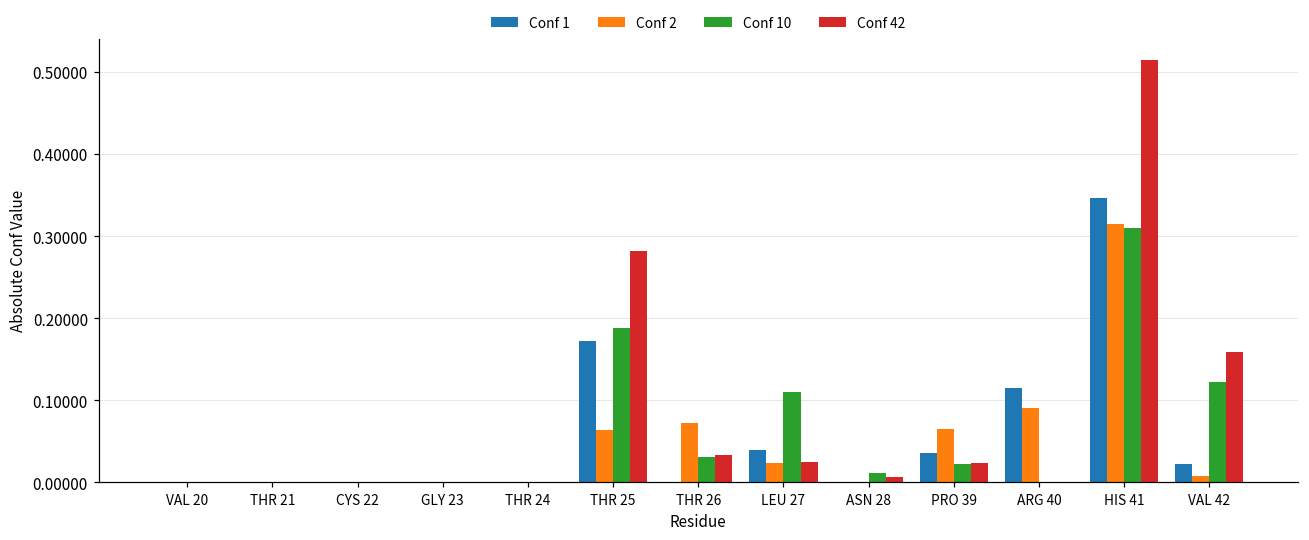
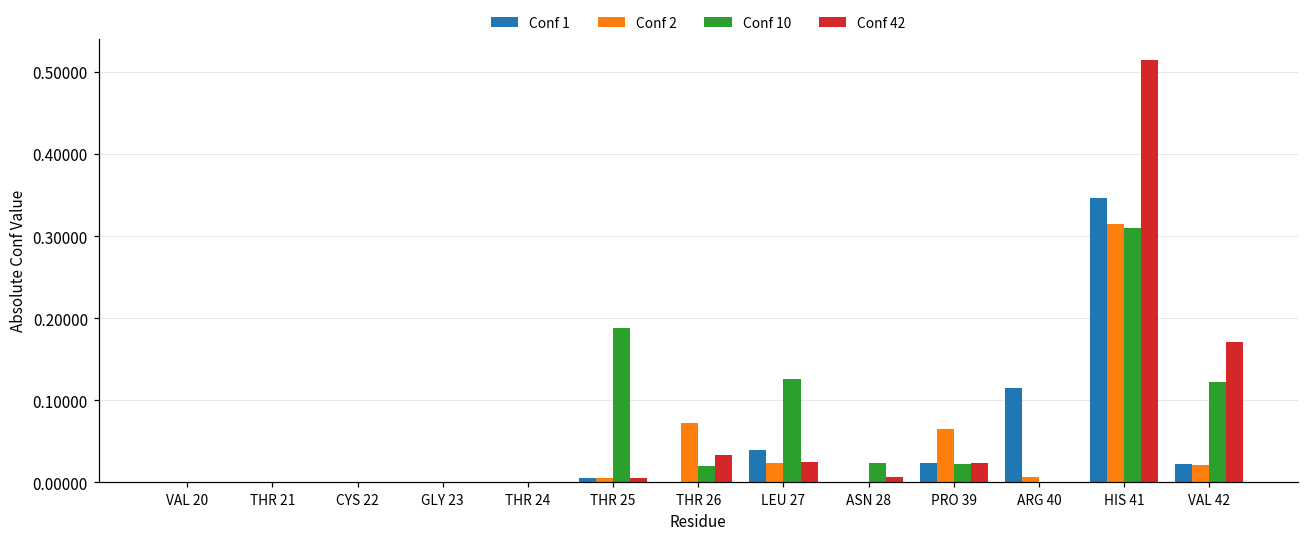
  {
    "Conf 1": {
      "VAL 20": 0.00,
      "THR 21": 0.00,
      "CYS 22": 0.00,
      "GLY 23": 0.00,
      "THR 24": 0.00,
-     "THR 25": 0.17,
+     "THR 25": 0.01,
      "THR 26": 0.00,
      "LEU 27": 0.04,
      "ASN 28": 0.00,
-     "PRO 39": 0.04,
+     "PRO 39": 0.02,
      "ARG 40": 0.12,
      "HIS 41": 0.35,
      "VAL 42": 0.02
    },
    "Conf 2": {
      "VAL 20": 0.00,
      "THR 21": 0.00,
      "CYS 22": 0.00,
      "GLY 23": 0.00,
      "THR 24": 0.00,
-     "THR 25": 0.06,
+     "THR 25": 0.01,
      "THR 26": 0.07,
      "LEU 27": 0.02,
      "ASN 28": 0.00,
      "PRO 39": 0.07,
-     "ARG 40": 0.09,
+     "ARG 40": 0.01,
      "HIS 41": 0.32,
-     "VAL 42": 0.01
+     "VAL 42": 0.02
    },
    "Conf 10": {
      "VAL 20": 0.00,
      "THR 21": 0.00,
      "CYS 22": 0.00,
      "GLY 23": 0.00,
      "THR 24": 0.00,
      "THR 25": 0.19,
-     "THR 26": 0.03,
-     "LEU 27": 0.11,
-     "ASN 28": 0.01,
+     "THR 26": 0.02,
+     "LEU 27": 0.13,
+     "ASN 28": 0.02,
      "PRO 39": 0.02,
      "ARG 40": 0.00,
      "HIS 41": 0.31,
      "VAL 42": 0.12
    },
    "Conf 42": {
      "VAL 20": 0.00,
      "THR 21": 0.00,
      "CYS 22": 0.00,
      "GLY 23": 0.00,
      "THR 24": 0.00,
-     "THR 25": 0.28,
+     "THR 25": 0.00,
      "THR 26": 0.03,
      "LEU 27": 0.02,
      "ASN 28": 0.01,
      "PRO 39": 0.02,
      "ARG 40": 0.00,
      "HIS 41": 0.51,
-     "VAL 42": 0.16
+     "VAL 42": 0.17
    }
  }
